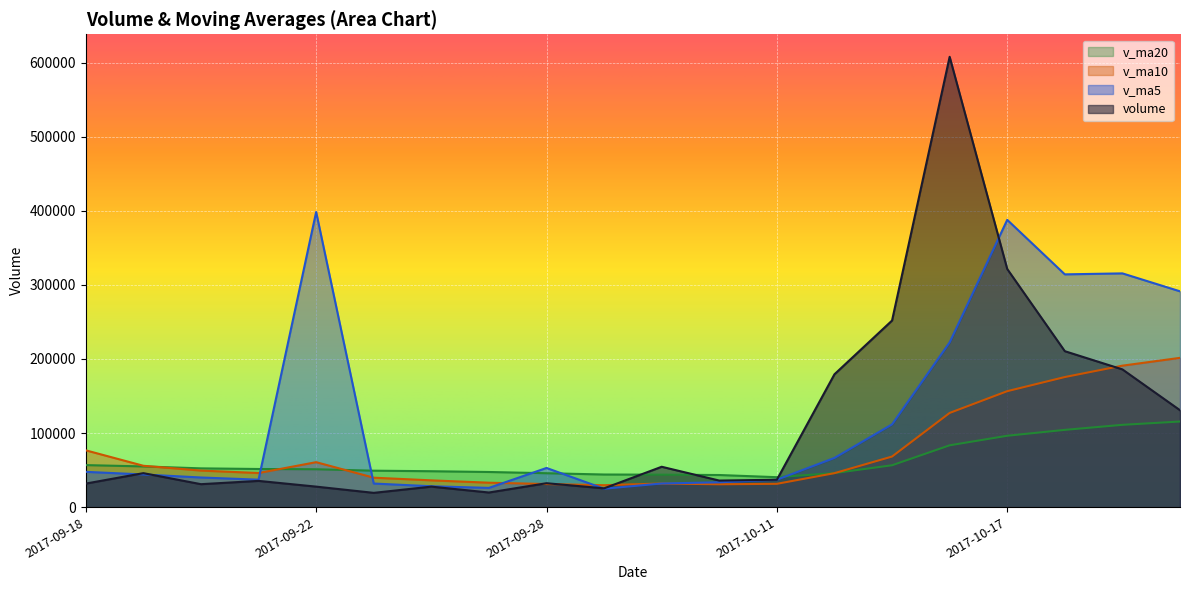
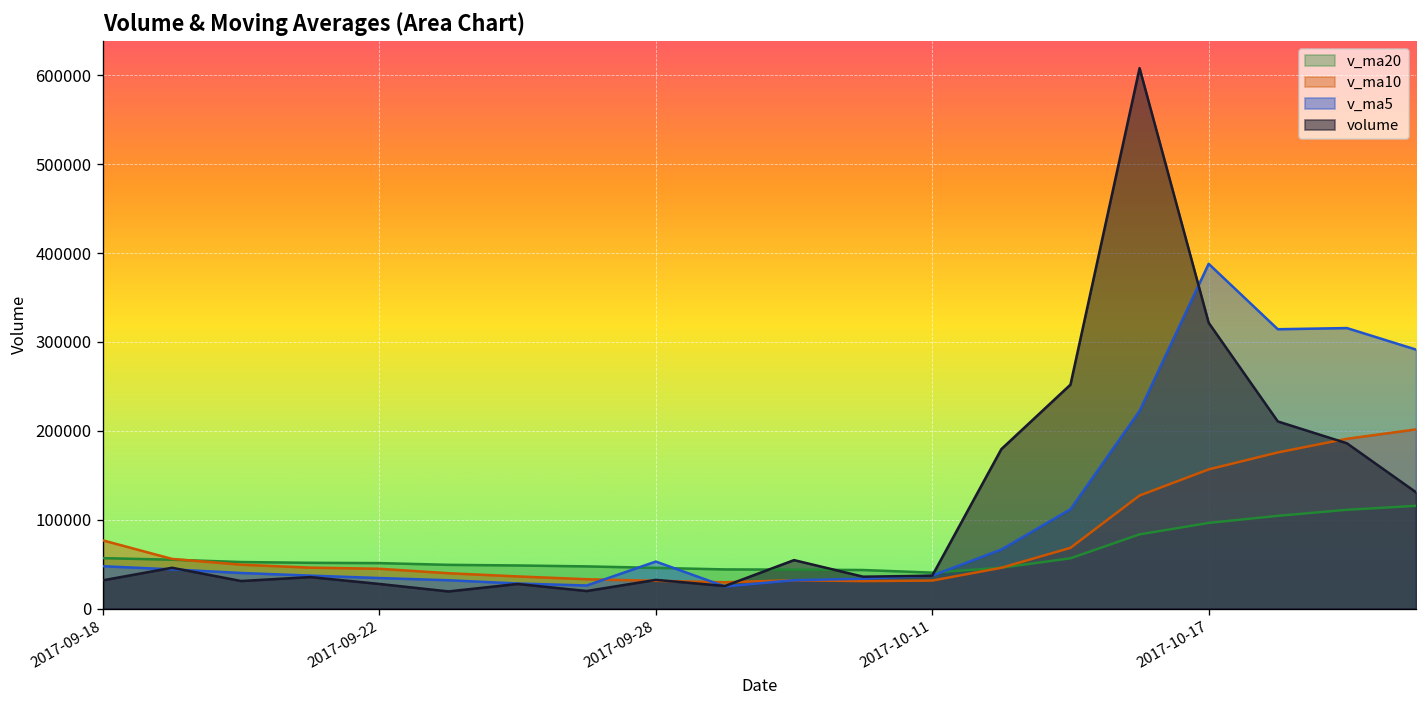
  {
    "v_ma10": {
      "2017-09-18": 80000,
-     "2017-09-22": 60000,
+     "2017-09-22": 40000,
      "2017-10-11": 30000,
      "2017-10-17": 160000
    },
    "v_ma5": {
      "2017-09-18": 50000,
-     "2017-09-22": 400000,
+     "2017-09-22": 30000,
      "2017-09-28": 50000,
      "2017-10-17": 390000
    }
  }
